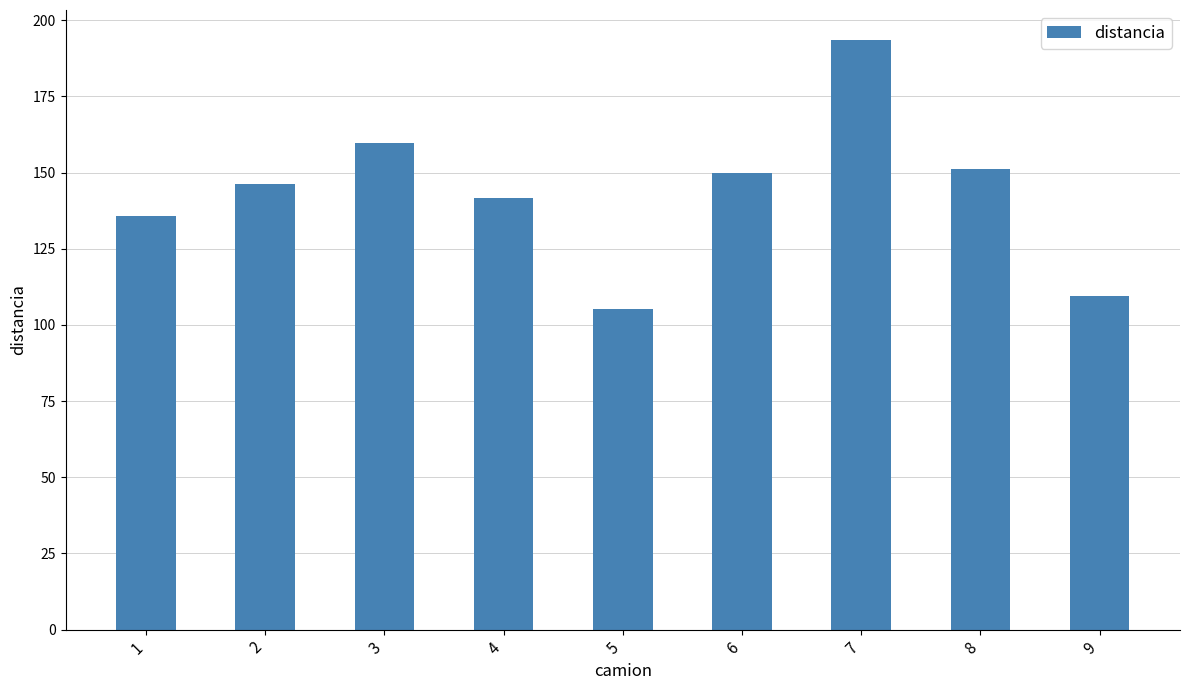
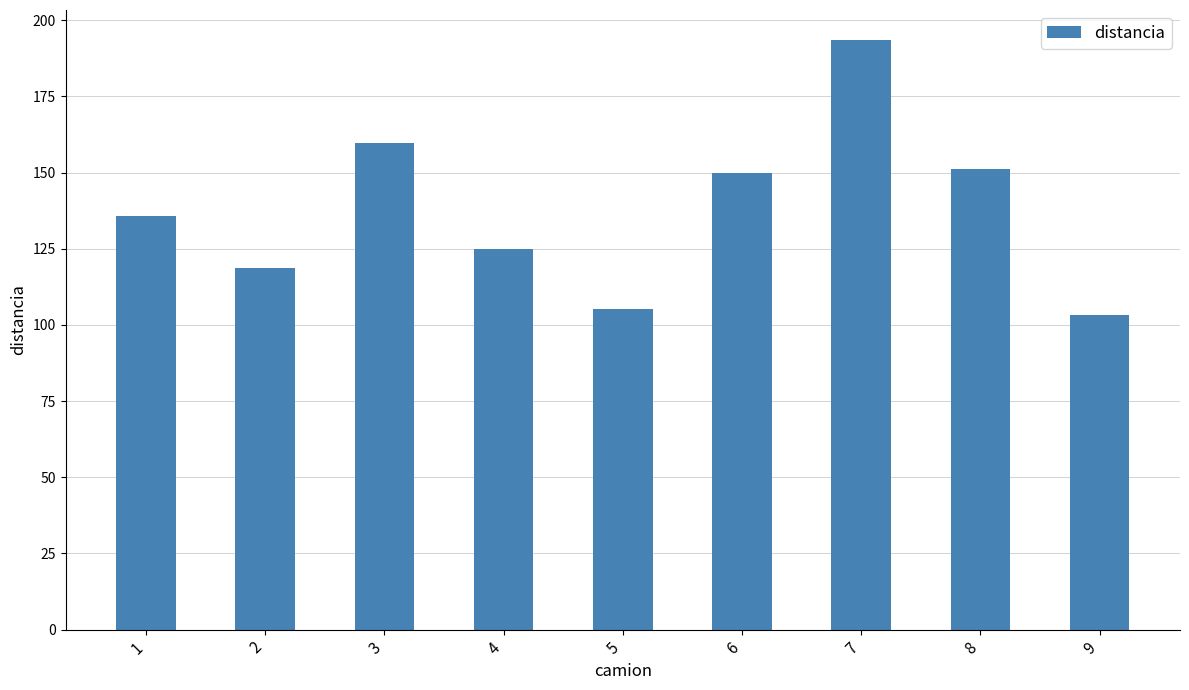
  {
    "1": 136,
-   "2": 146,
+   "2": 119,
    "3": 160,
-   "4": 142,
+   "4": 125,
    "5": 105,
    "6": 150,
    "7": 194,
    "8": 151,
-   "9": 109
+   "9": 103
  }
